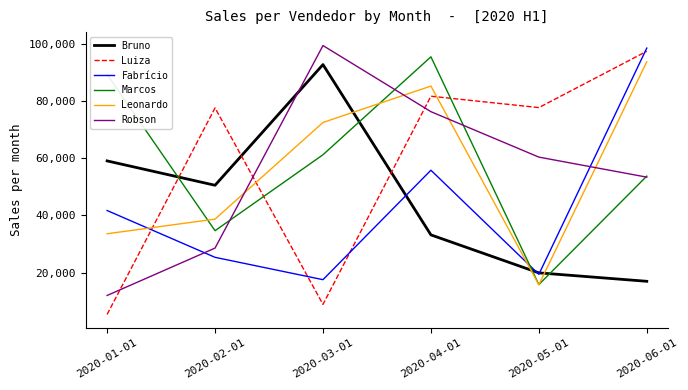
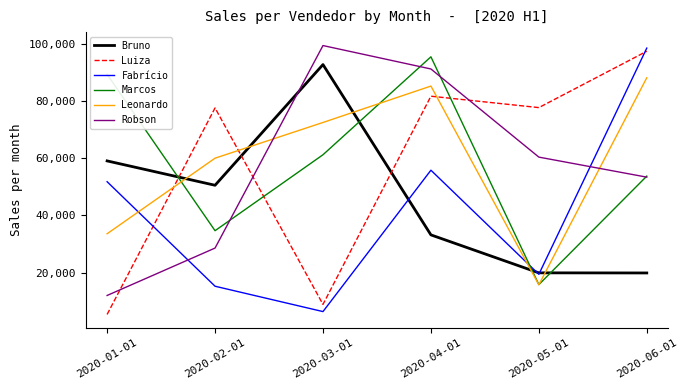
  {
    "Bruno": {
      "2020-01-01": "59,000",
      "2020-02-01": "51,000",
      "2020-03-01": "93,000",
      "2020-04-01": "33,000",
-     "2020-06-01": "17,000"
+     "2020-06-01": "20,000"
    },
    "Luiza": {
      "2020-01-01": "5,000",
      "2020-02-01": "78,000",
      "2020-03-01": "9,000",
      "2020-04-01": "82,000",
      "2020-05-01": "78,000",
      "2020-06-01": "97,000"
    },
    "Fabrício": {
-     "2020-01-01": "42,000",
-     "2020-02-01": "25,000",
-     "2020-03-01": "18,000",
+     "2020-01-01": "52,000",
+     "2020-02-01": "15,000",
+     "2020-03-01": "6,000",
      "2020-04-01": "56,000",
      "2020-06-01": "98,000"
    },
    "Marcos": {
      "2020-02-01": "35,000",
      "2020-03-01": "61,000",
      "2020-04-01": "95,000"
    },
    "Leonardo": {
      "2020-01-01": "34,000",
-     "2020-02-01": "39,000",
+     "2020-02-01": "60,000",
      "2020-03-01": "72,000",
      "2020-04-01": "85,000",
-     "2020-06-01": "94,000"
+     "2020-06-01": "88,000"
    },
    "Robson": {
      "2020-01-01": "12,000",
      "2020-02-01": "29,000",
      "2020-03-01": "99,000",
-     "2020-04-01": "76,000",
+     "2020-04-01": "91,000",
      "2020-05-01": "60,000"
    }
  }
